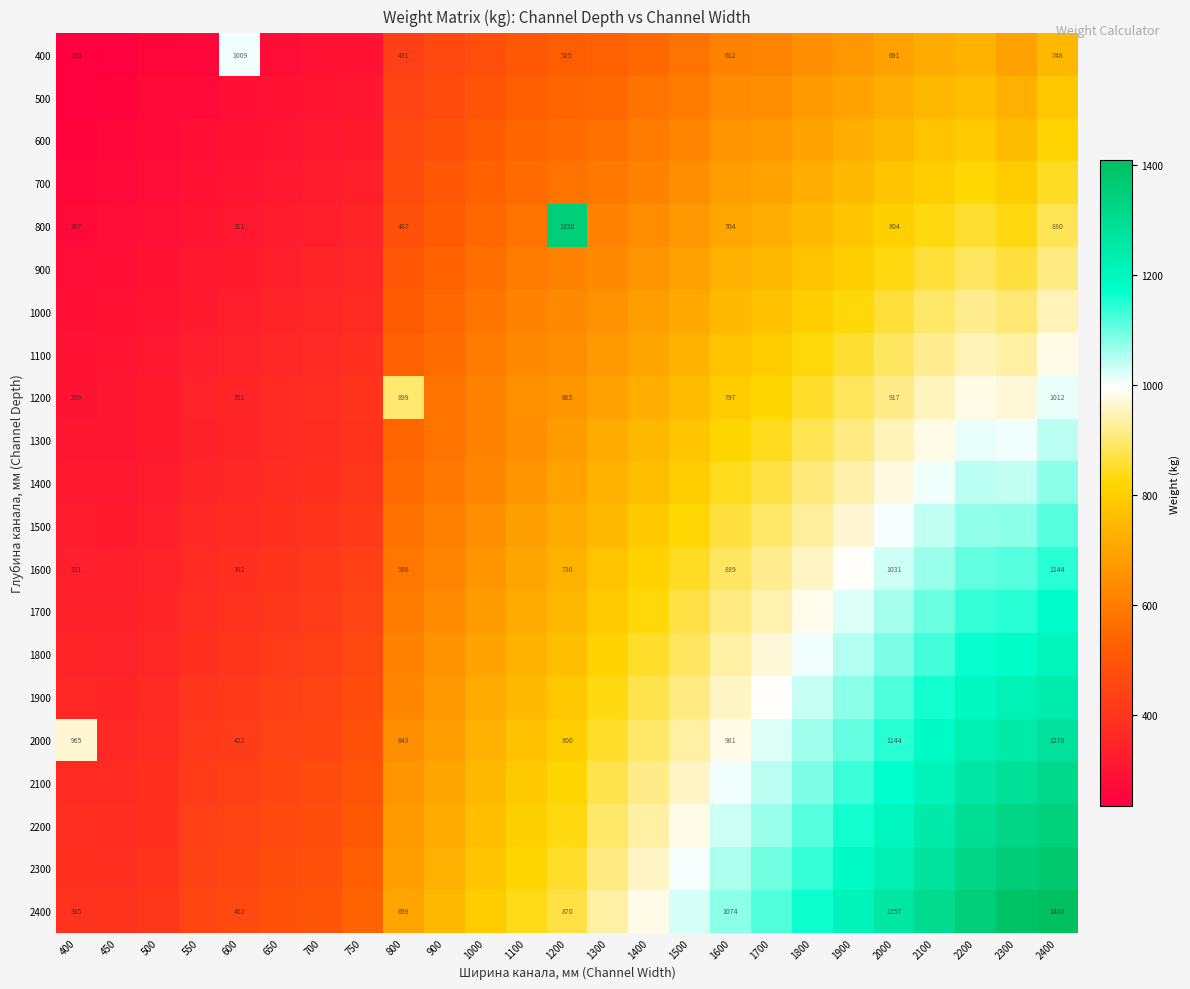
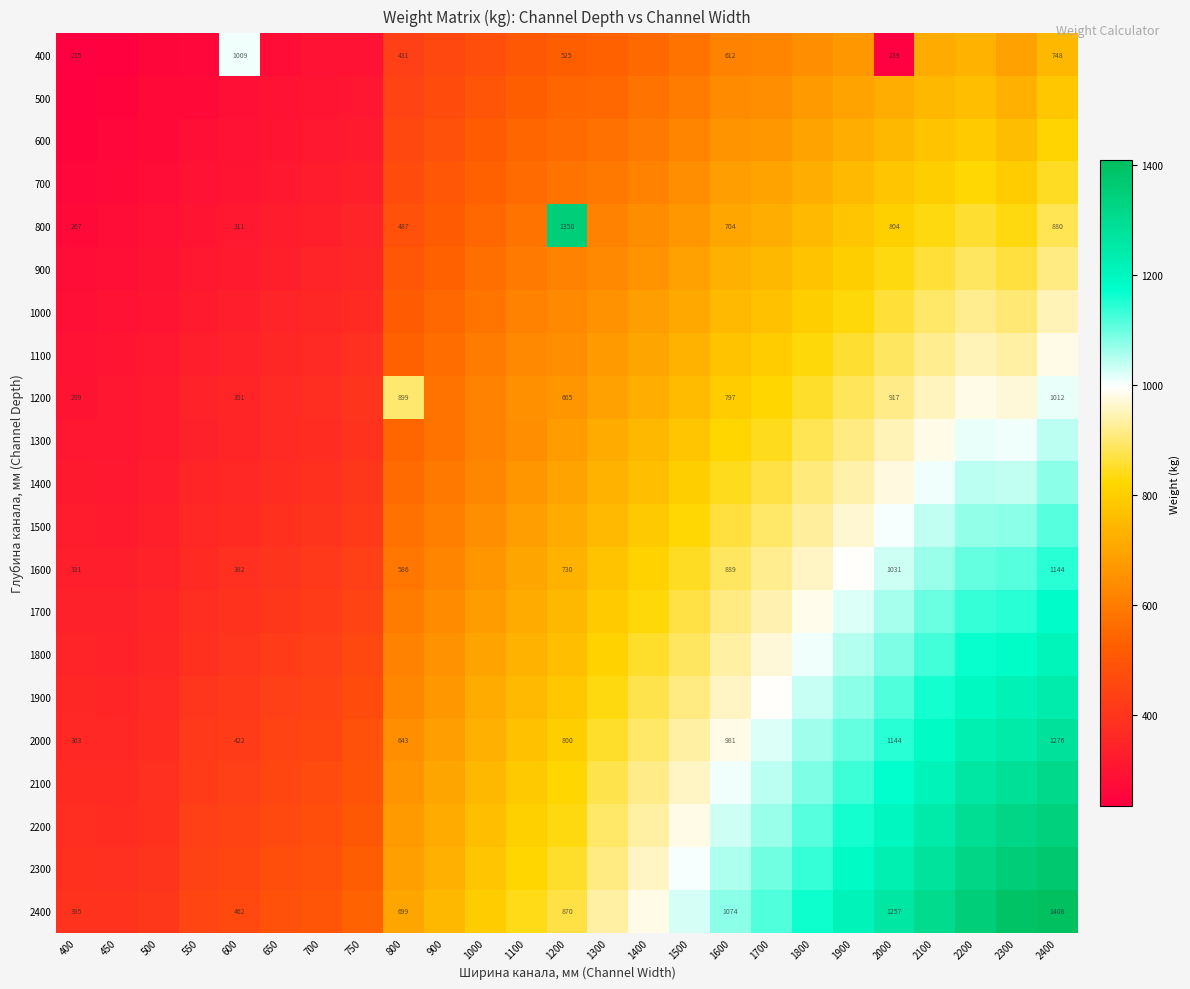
  {
    "400": {
      "400": 235,
      "600": 1009,
      "800": 431,
      "1200": 525,
      "1600": 612,
-     "2000": 691,
+     "2000": 239,
      "2400": 748
    },
    "800": {
      "400": 267,
      "600": 311,
      "800": 487,
      "1200": 1350,
      "1600": 704,
      "2000": 804,
      "2400": 880
    },
    "1200": {
      "400": 299,
      "600": 351,
      "800": 899,
      "1200": 665,
      "1600": 797,
      "2000": 917,
      "2400": 1012
    },
    "1600": {
      "400": 331,
      "600": 382,
      "800": 586,
      "1200": 730,
      "1600": 889,
      "2000": 1031,
      "2400": 1144
    },
    "2000": {
-     "400": 965,
+     "400": 363,
      "600": 422,
      "800": 643,
      "1200": 800,
      "1600": 981,
      "2000": 1144,
      "2400": 1276
    },
    "2400": {
      "400": 395,
      "600": 462,
      "800": 699,
      "1200": 870,
      "1600": 1074,
      "2000": 1257,
      "2400": 1408
    }
  }
